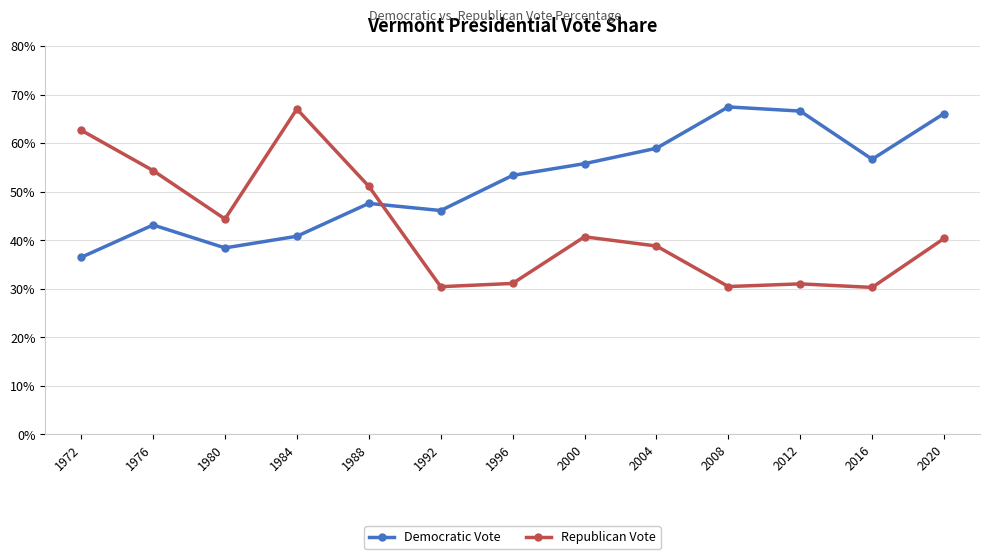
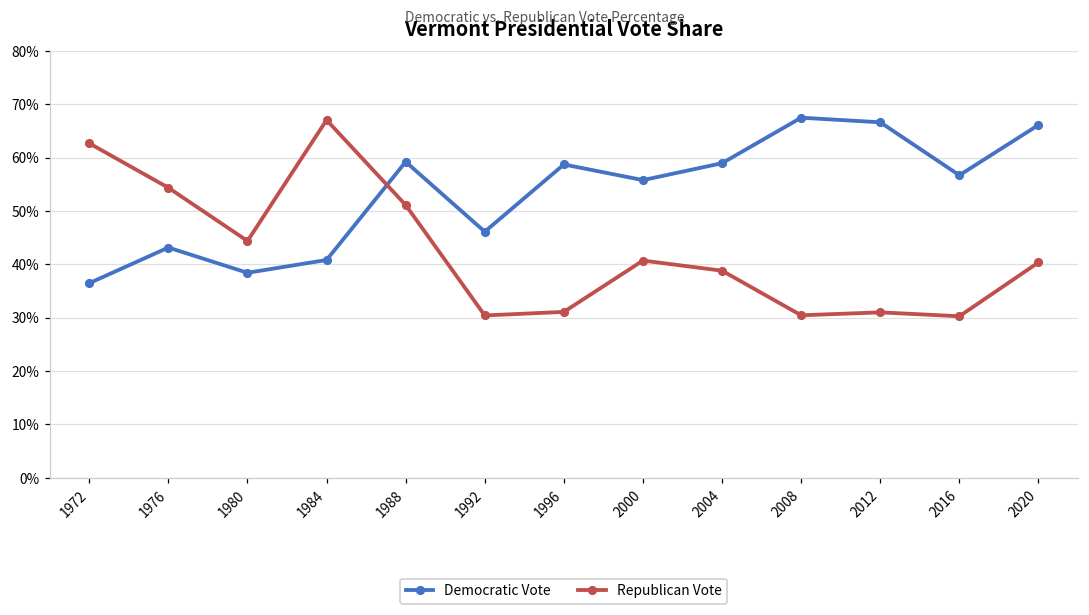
  {
    "Democratic Vote": {
      "1972": "36%",
      "1976": "43%",
      "1980": "38%",
      "1984": "41%",
-     "1988": "48%",
+     "1988": "59%",
      "1992": "46%",
-     "1996": "53%",
+     "1996": "59%",
      "2000": "56%",
      "2004": "59%",
      "2008": "67%",
      "2012": "67%",
      "2016": "57%",
      "2020": "66%"
    },
    "Republican Vote": {
      "1972": "63%",
      "1976": "54%",
      "1980": "44%",
      "1984": "67%",
      "1988": "51%",
      "1992": "30%",
      "1996": "31%",
      "2000": "41%",
      "2004": "39%",
      "2008": "30%",
      "2012": "31%",
      "2016": "30%",
      "2020": "40%"
    }
  }
